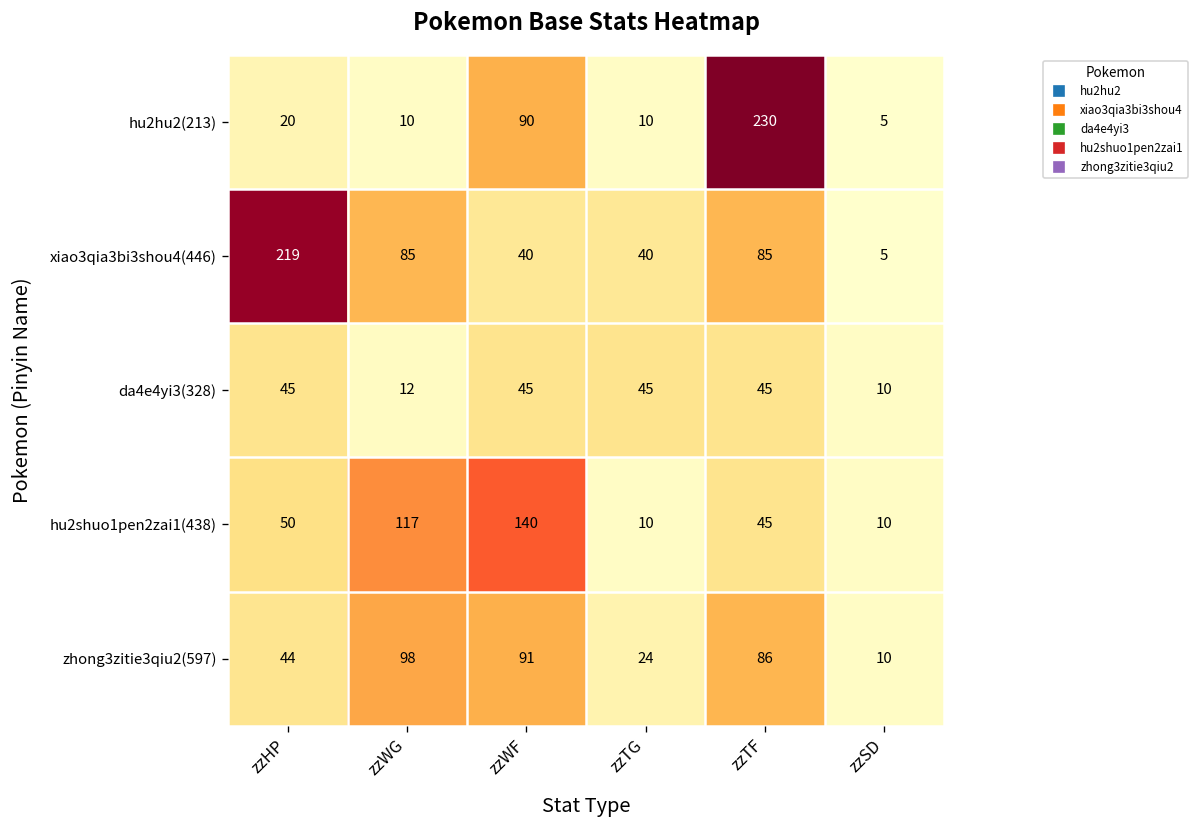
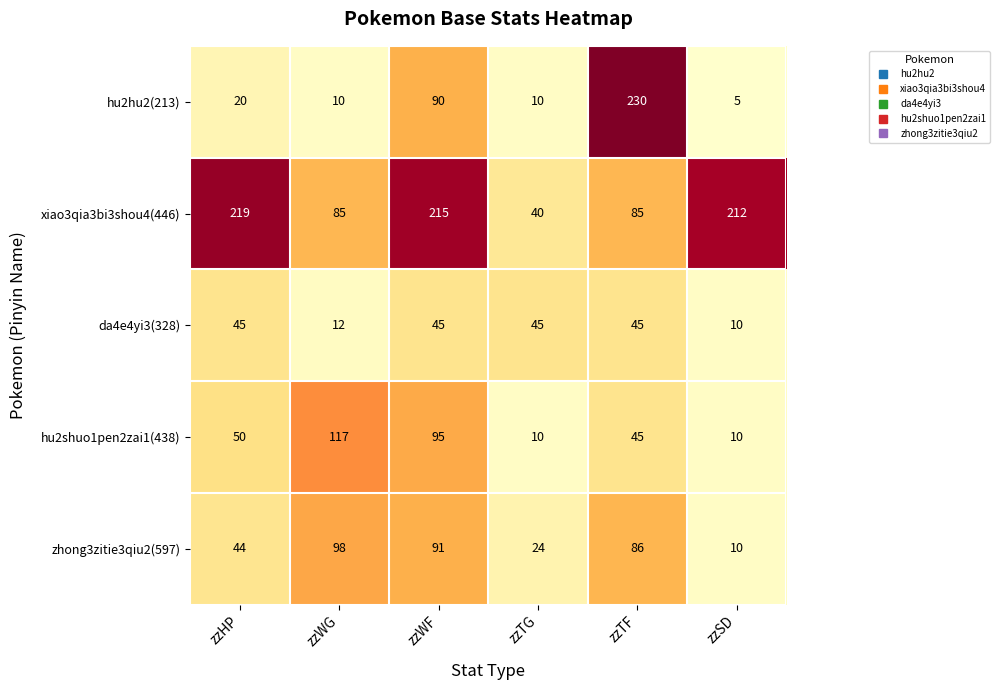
  {
    "hu2hu2(213)": {
      "zzHP": 20,
      "zzWG": 10,
      "zzWF": 90,
      "zzTG": 10,
      "zzTF": 230,
      "zzSD": 5
    },
    "xiao3qia3bi3shou4(446)": {
      "zzHP": 219,
      "zzWG": 85,
-     "zzWF": 40,
+     "zzWF": 215,
      "zzTG": 40,
      "zzTF": 85,
-     "zzSD": 5
+     "zzSD": 212
    },
    "da4e4yi3(328)": {
      "zzHP": 45,
      "zzWG": 12,
      "zzWF": 45,
      "zzTG": 45,
      "zzTF": 45,
      "zzSD": 10
    },
    "hu2shuo1pen2zai1(438)": {
      "zzHP": 50,
      "zzWG": 117,
-     "zzWF": 140,
+     "zzWF": 95,
      "zzTG": 10,
      "zzTF": 45,
      "zzSD": 10
    },
    "zhong3zitie3qiu2(597)": {
      "zzHP": 44,
      "zzWG": 98,
      "zzWF": 91,
      "zzTG": 24,
      "zzTF": 86,
      "zzSD": 10
    }
  }
